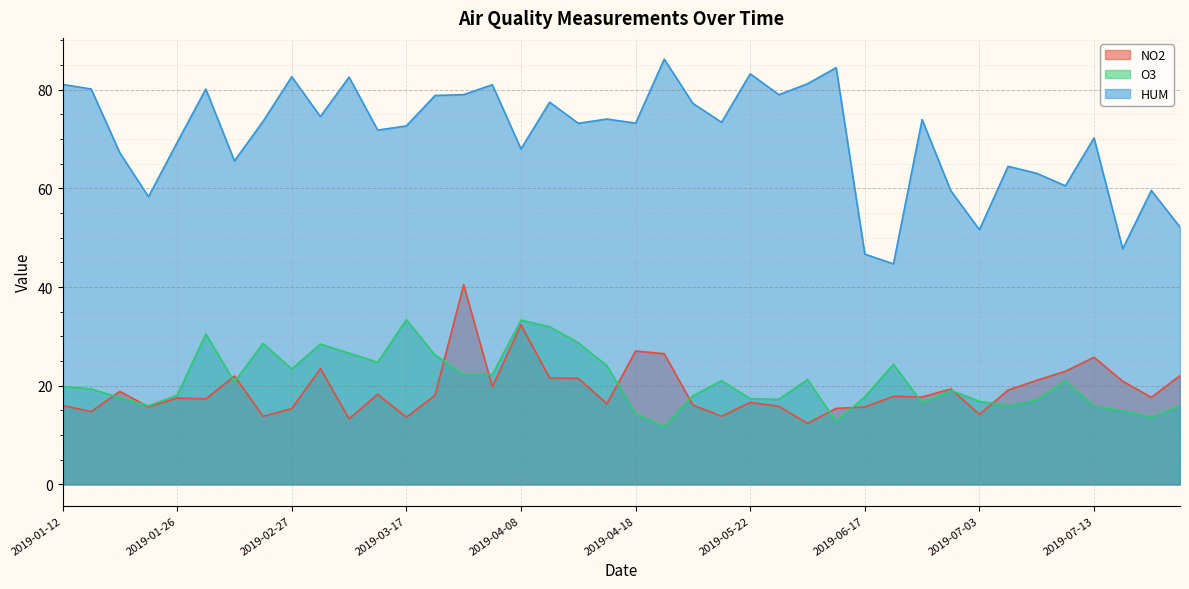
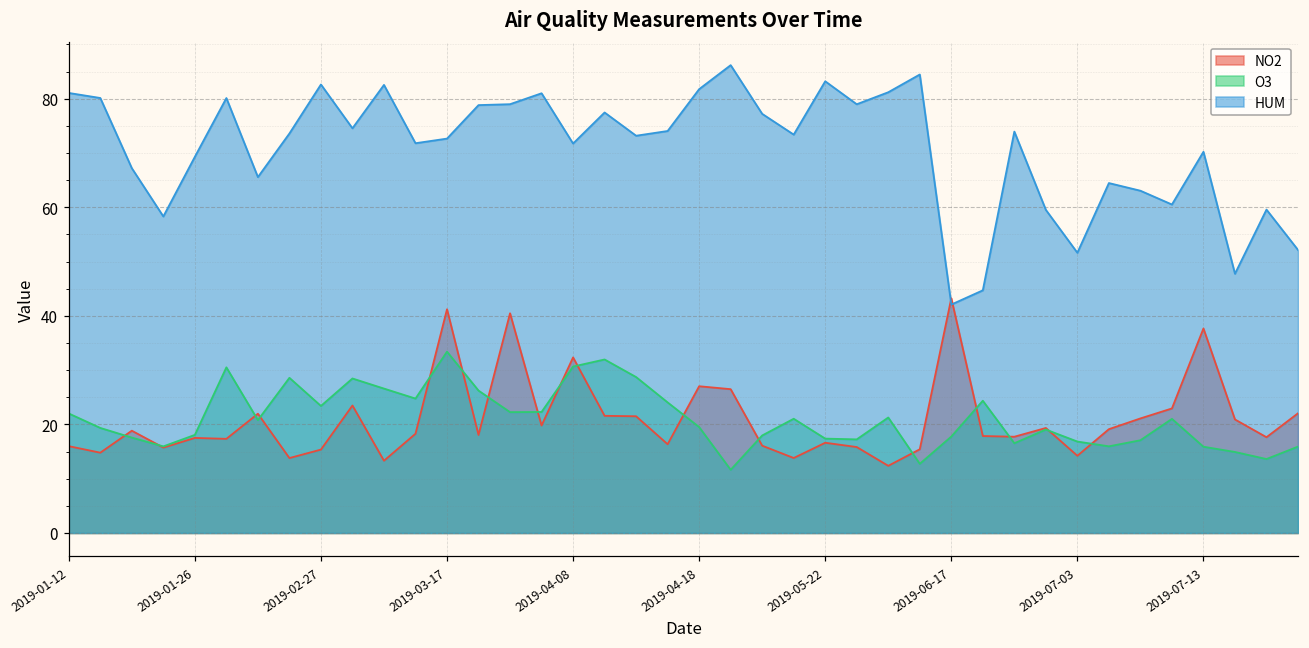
  {
    "NO2": {
      "2019-01-12": 16,
      "2019-01-26": 18,
      "2019-02-27": 15,
-     "2019-03-17": 14,
+     "2019-03-17": 41,
      "2019-04-08": 32,
      "2019-04-18": 27,
      "2019-05-22": 17,
-     "2019-06-17": 16,
+     "2019-06-17": 43,
      "2019-07-03": 14,
-     "2019-07-13": 26
+     "2019-07-13": 38
    },
    "O3": {
-     "2019-01-12": 20,
+     "2019-01-12": 22,
      "2019-01-26": 18,
      "2019-02-27": 23,
      "2019-03-17": 33,
-     "2019-04-08": 33,
-     "2019-04-18": 14,
+     "2019-04-08": 31,
+     "2019-04-18": 20,
      "2019-05-22": 17,
      "2019-06-17": 18,
      "2019-07-03": 17,
      "2019-07-13": 16
    },
    "HUM": {
      "2019-01-12": 81,
      "2019-01-26": 69,
      "2019-02-27": 83,
      "2019-03-17": 73,
-     "2019-04-08": 68,
-     "2019-04-18": 73,
+     "2019-04-08": 72,
+     "2019-04-18": 82,
      "2019-05-22": 83,
-     "2019-06-17": 47,
+     "2019-06-17": 42,
      "2019-07-03": 52,
      "2019-07-13": 70
    }
  }
